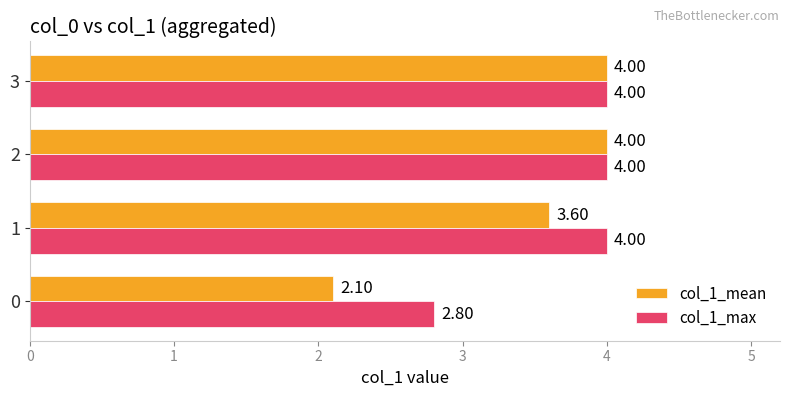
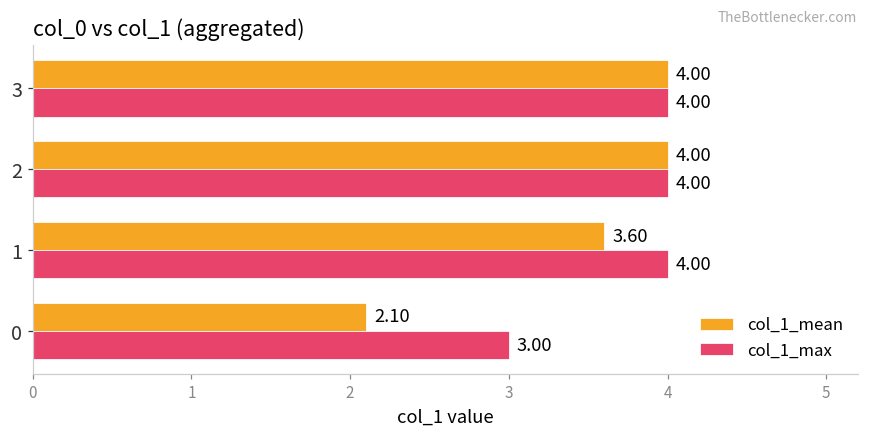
  {
    "col_1_mean": {
      "3": 4.00,
      "2": 4.00,
      "1": 3.60,
      "0": 2.10
    },
    "col_1_max": {
      "3": 4.00,
      "2": 4.00,
      "1": 4.00,
-     "0": 2.80
+     "0": 3.00
    }
  }
